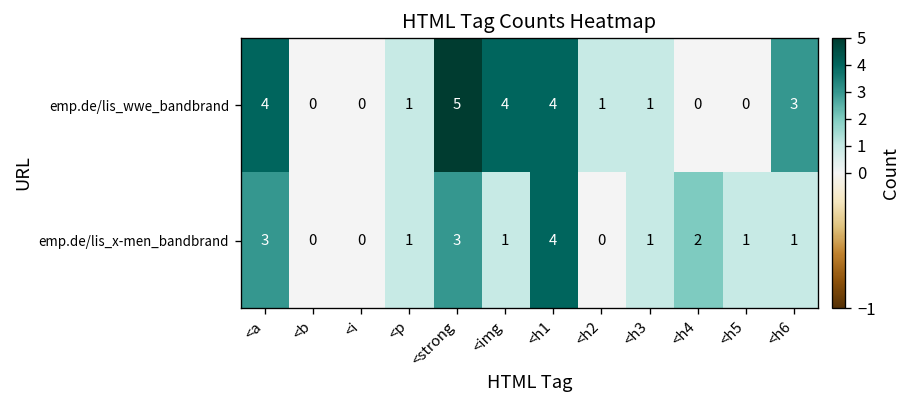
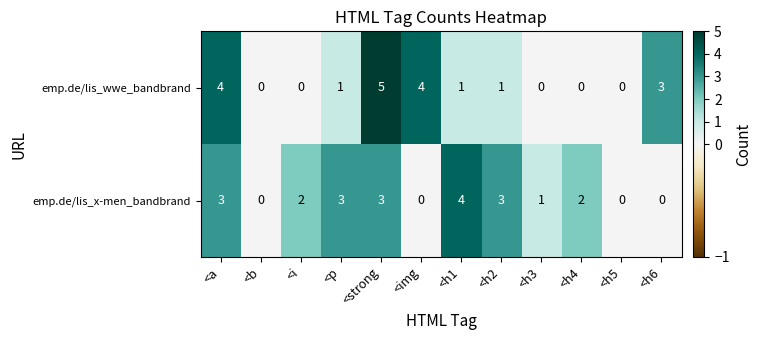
  {
    "emp.de/lis_wwe_bandbrand": {
      "<a": 4,
      "<b": 0,
      "<i": 0,
      "<p": 1,
      "<strong": 5,
      "<img": 4,
-     "<h1": 4,
+     "<h1": 1,
      "<h2": 1,
-     "<h3": 1,
+     "<h3": 0,
      "<h4": 0,
      "<h5": 0,
      "<h6": 3
    },
    "emp.de/lis_x-men_bandbrand": {
      "<a": 3,
      "<b": 0,
-     "<i": 0,
-     "<p": 1,
+     "<i": 2,
+     "<p": 3,
      "<strong": 3,
-     "<img": 1,
+     "<img": 0,
      "<h1": 4,
-     "<h2": 0,
+     "<h2": 3,
      "<h3": 1,
      "<h4": 2,
-     "<h5": 1,
-     "<h6": 1
+     "<h5": 0,
+     "<h6": 0
    }
  }
